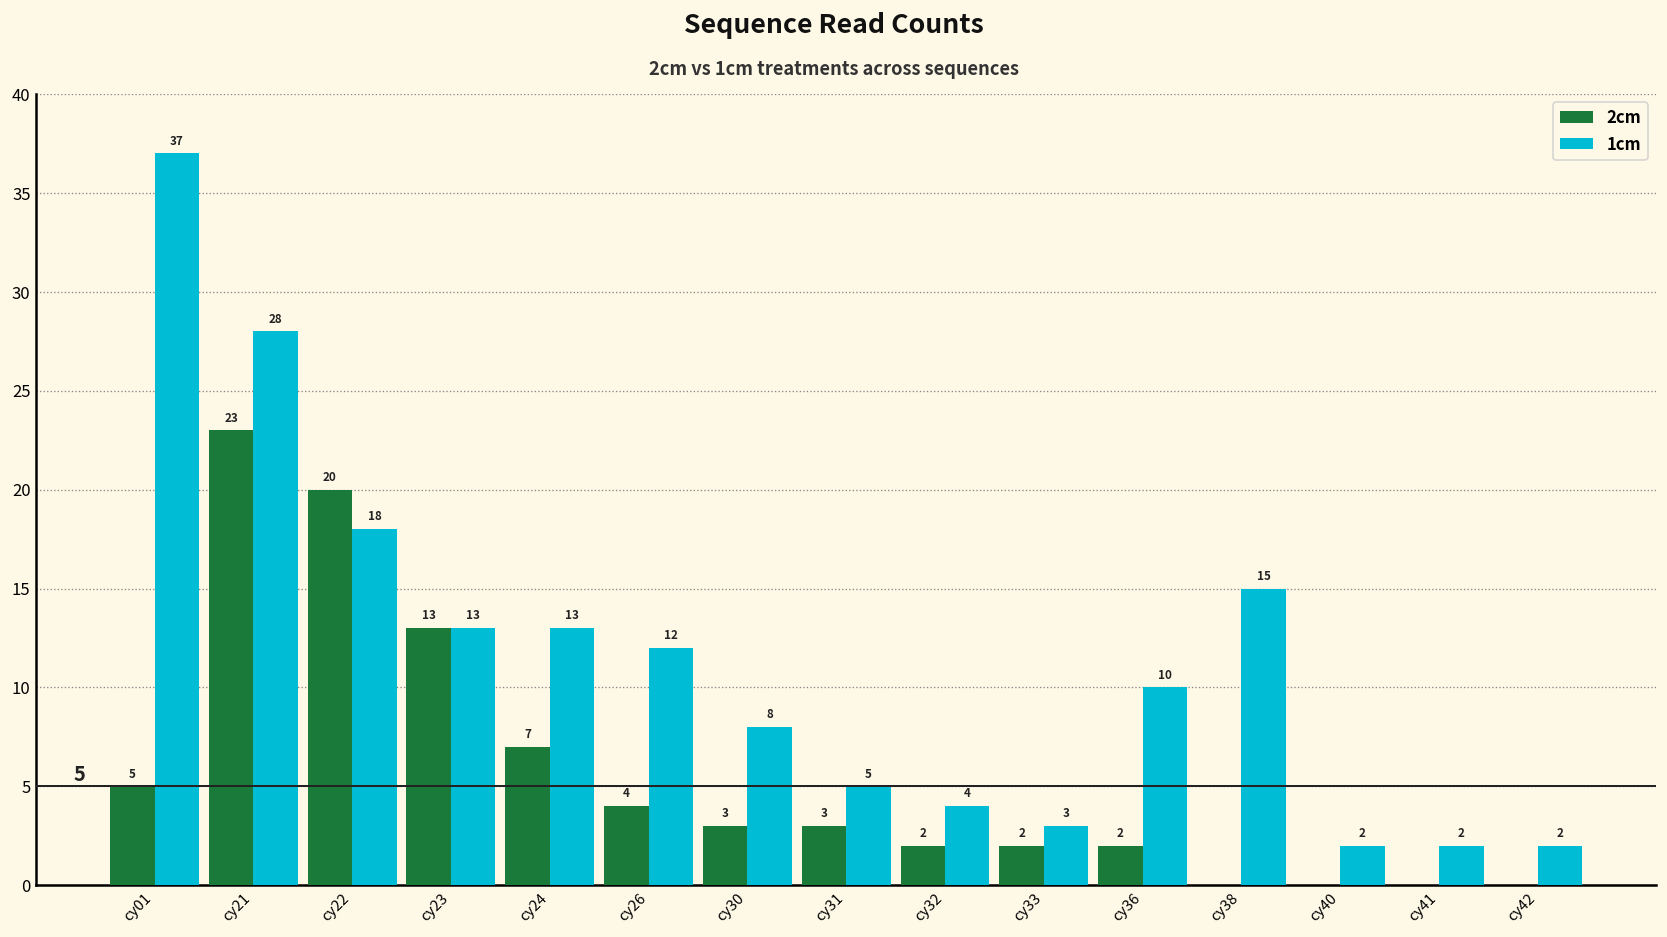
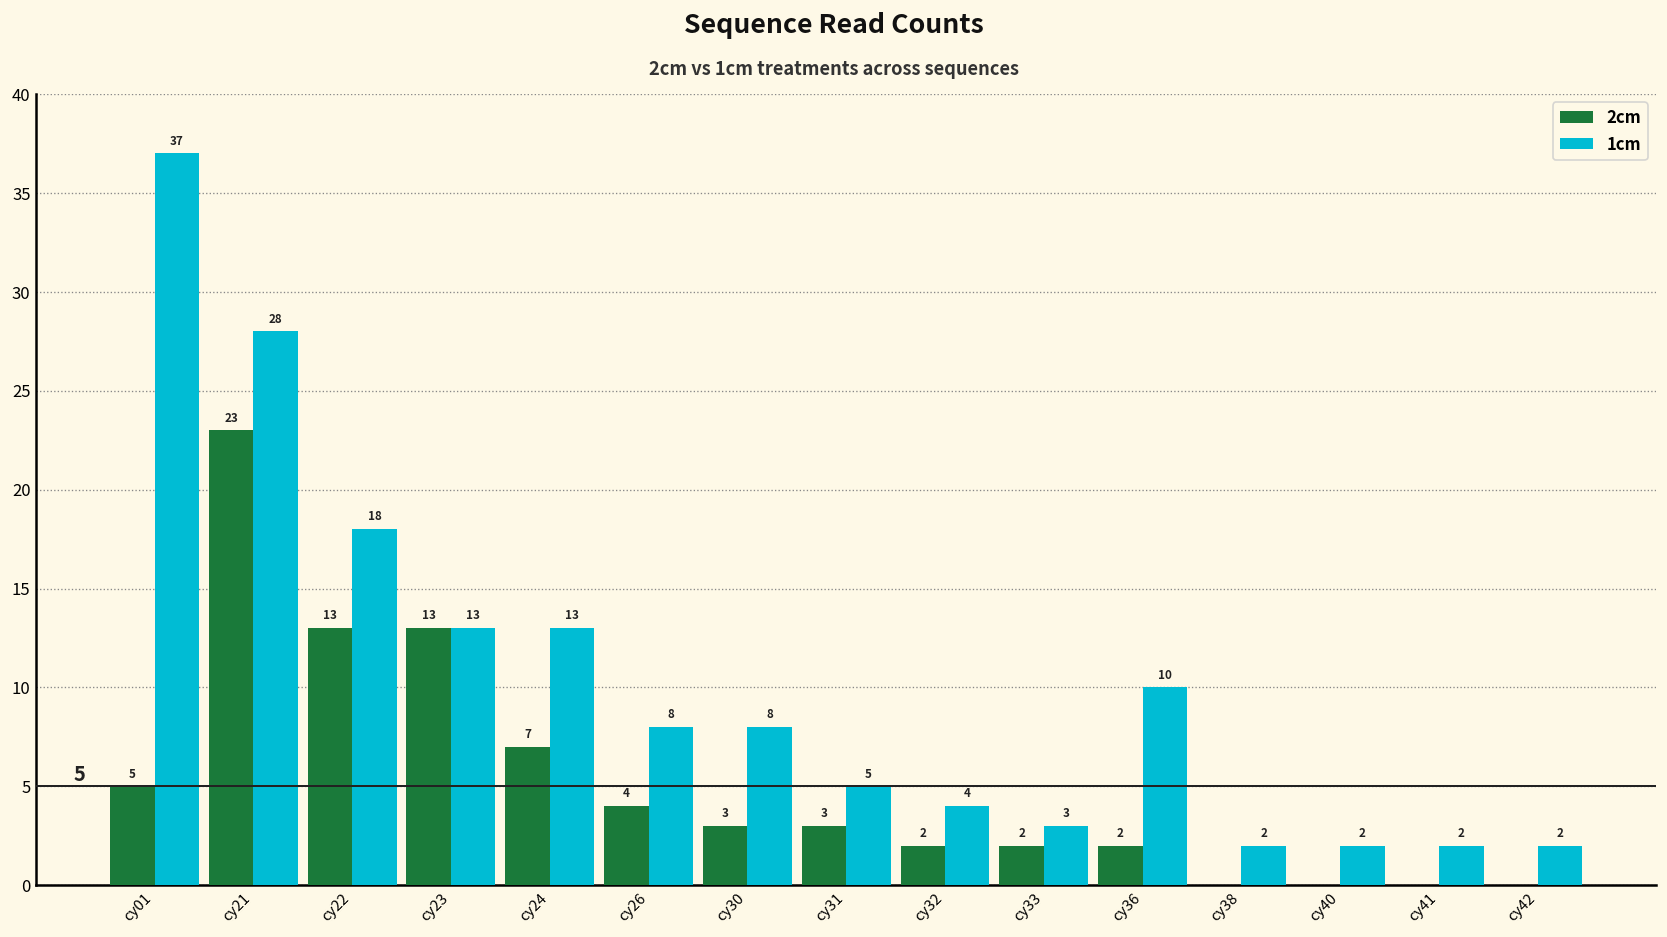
  {
    "2cm": {
      "cy01": 5,
      "cy21": 23,
-     "cy22": 20,
+     "cy22": 13,
      "cy23": 13,
      "cy24": 7,
      "cy26": 4,
      "cy30": 3,
      "cy31": 3,
      "cy32": 2,
      "cy33": 2,
      "cy36": 2
    },
    "1cm": {
      "cy01": 37,
      "cy21": 28,
      "cy22": 18,
      "cy23": 13,
      "cy24": 13,
-     "cy26": 12,
+     "cy26": 8,
      "cy30": 8,
      "cy31": 5,
      "cy32": 4,
      "cy33": 3,
      "cy36": 10,
-     "cy38": 15,
+     "cy38": 2,
      "cy40": 2,
      "cy41": 2,
      "cy42": 2
    }
  }
